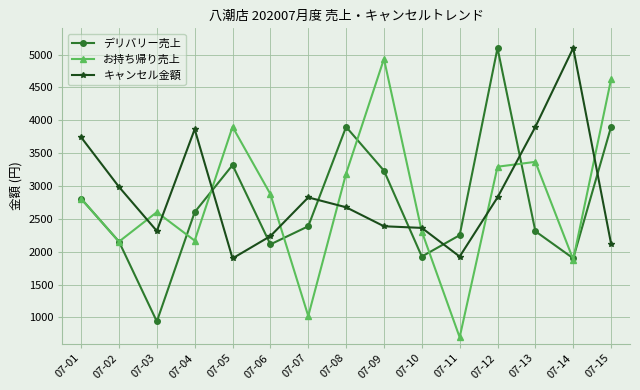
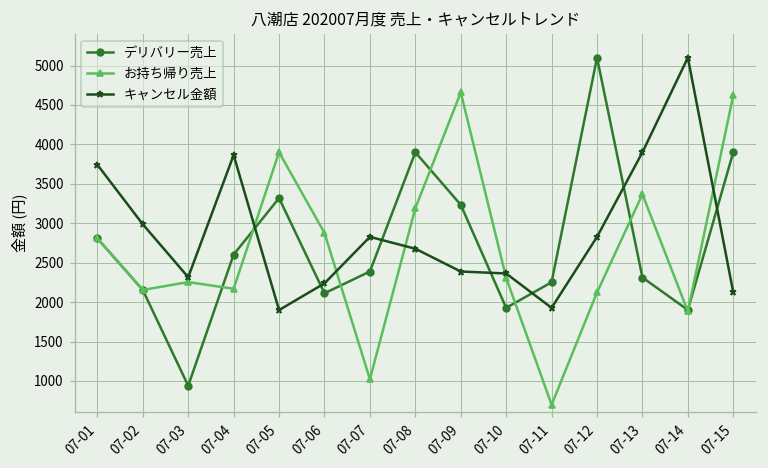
  {
    "お持ち帰り売上": {
-     "07-03": 2600,
+     "07-03": 2300,
      "07-04": 2200,
      "07-05": 3900,
      "07-06": 2900,
      "07-07": 1000,
      "07-08": 3200,
-     "07-09": 4900,
+     "07-09": 4700,
      "07-10": 2300,
      "07-11": 700,
-     "07-12": 3300,
+     "07-12": 2100,
      "07-13": 3400,
      "07-15": 4600
    }
  }
